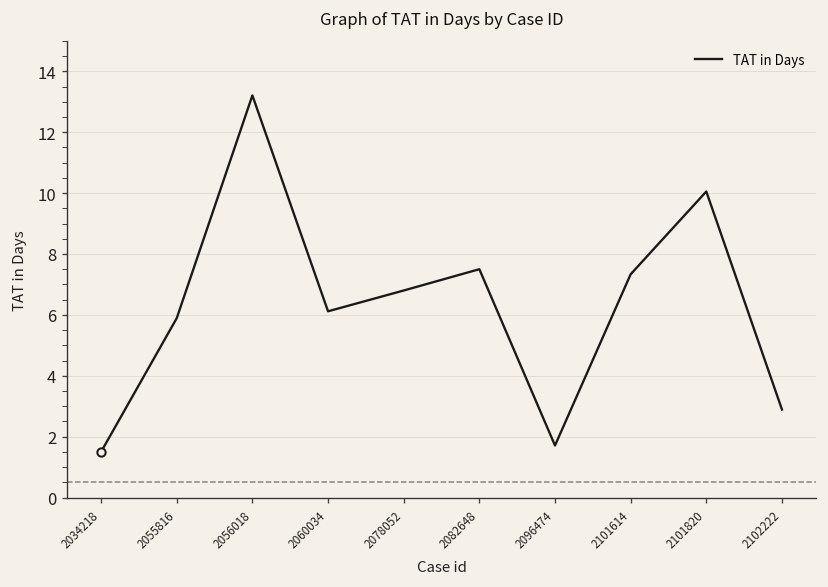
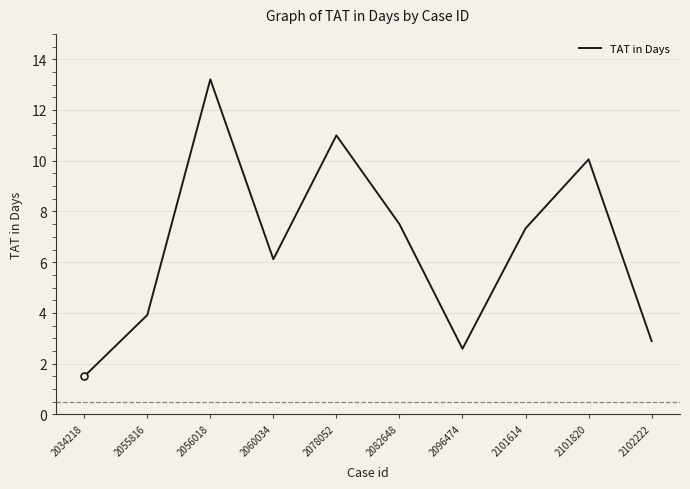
  {
    "TAT in Days": {
-     "2055816": 5.9,
+     "2055816": 3.9,
      "2056018": 13.2,
      "2060034": 6.1,
-     "2078052": 6.8,
+     "2078052": 11.0,
      "2082648": 7.5,
-     "2096474": 1.7,
+     "2096474": 2.6,
      "2101614": 7.3,
      "2101820": 10.1,
      "2102222": 2.9
    }
  }
